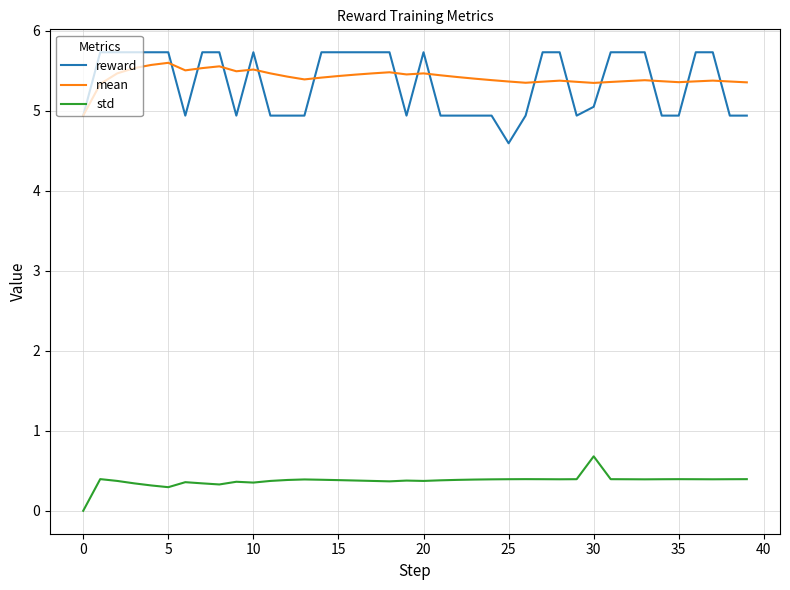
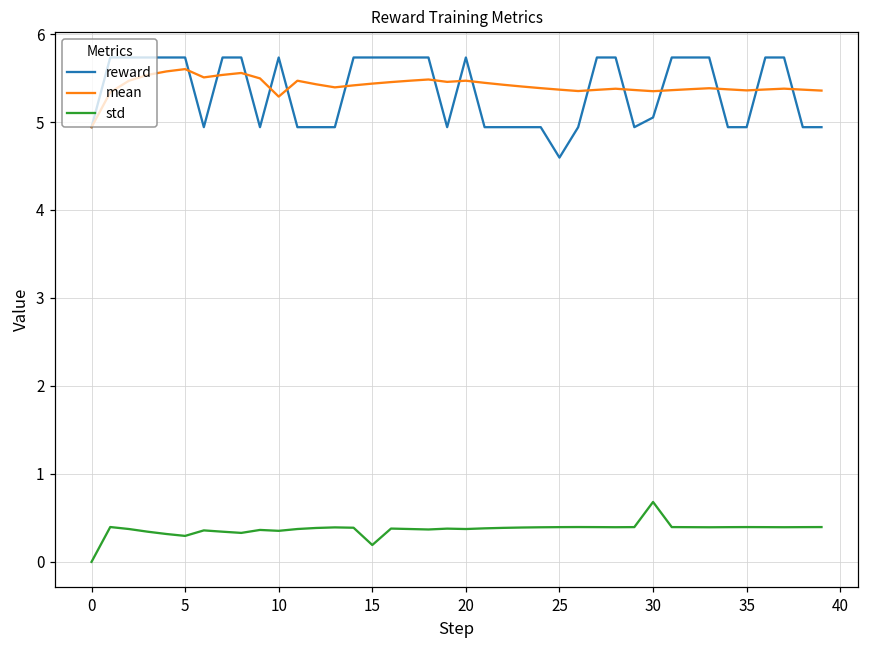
  {
    "reward": {
      "5": 5.7,
      "10": 5.7,
      "15": 5.7,
      "20": 5.7,
      "25": 4.6,
      "30": 5.1,
      "35": 4.9
    },
    "mean": {
      "5": 5.6,
-     "10": 5.5,
+     "10": 5.3,
      "15": 5.4,
      "20": 5.5,
      "25": 5.4,
      "30": 5.4,
      "35": 5.4
    },
    "std": {
      "0": 0.0,
      "5": 0.3,
      "10": 0.4,
-     "15": 0.4,
+     "15": 0.2,
      "20": 0.4,
      "25": 0.4,
      "30": 0.7,
      "35": 0.4
    }
  }
